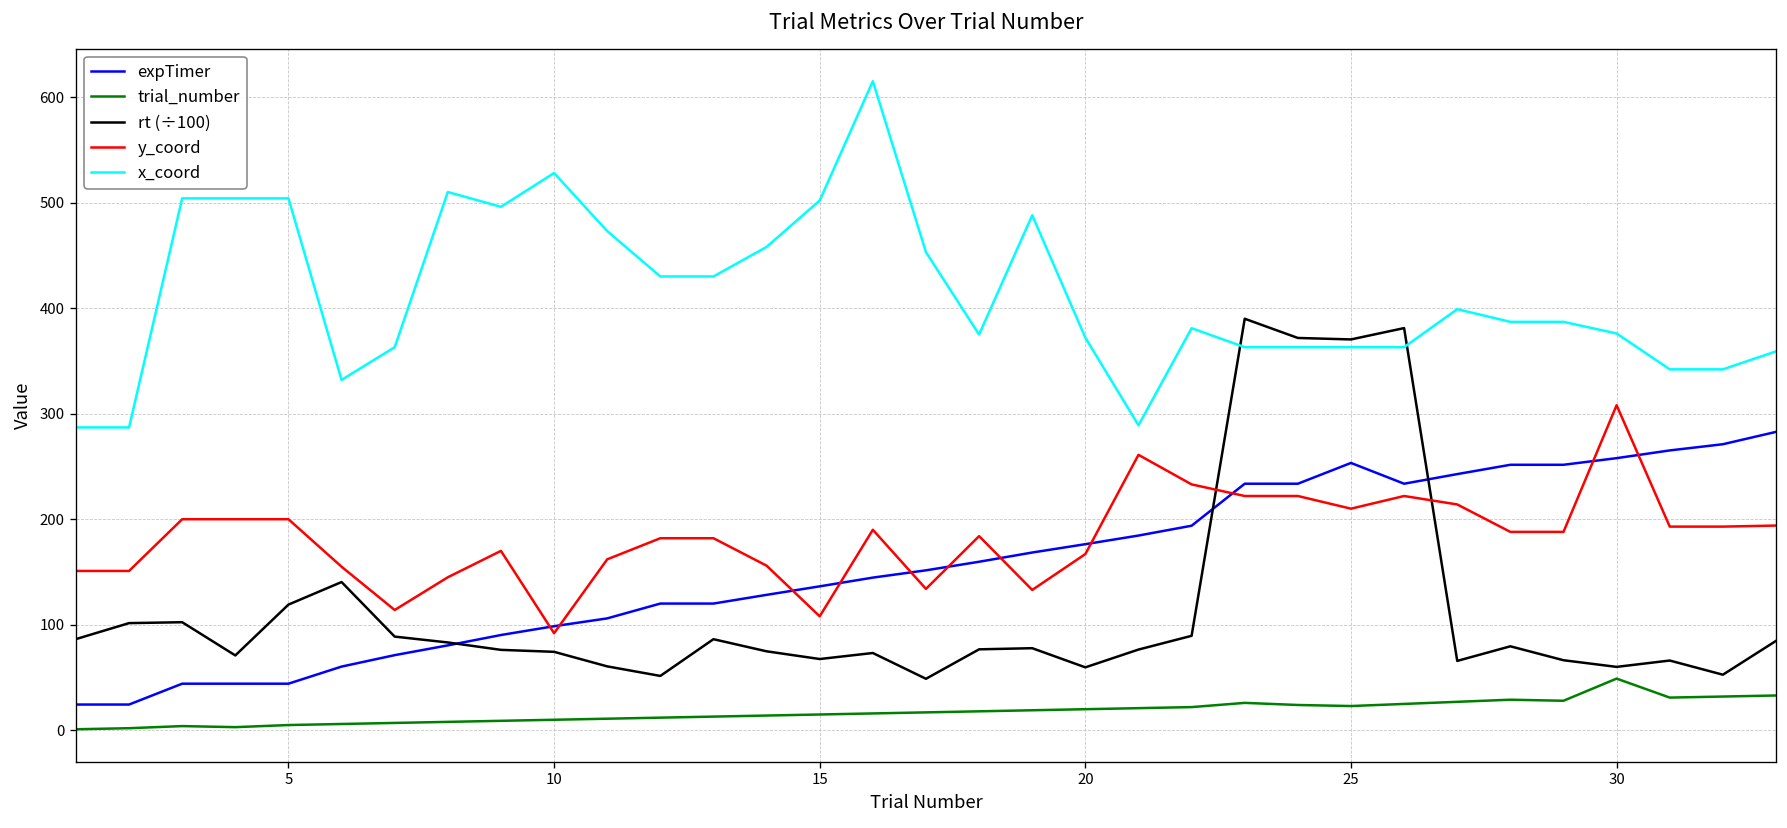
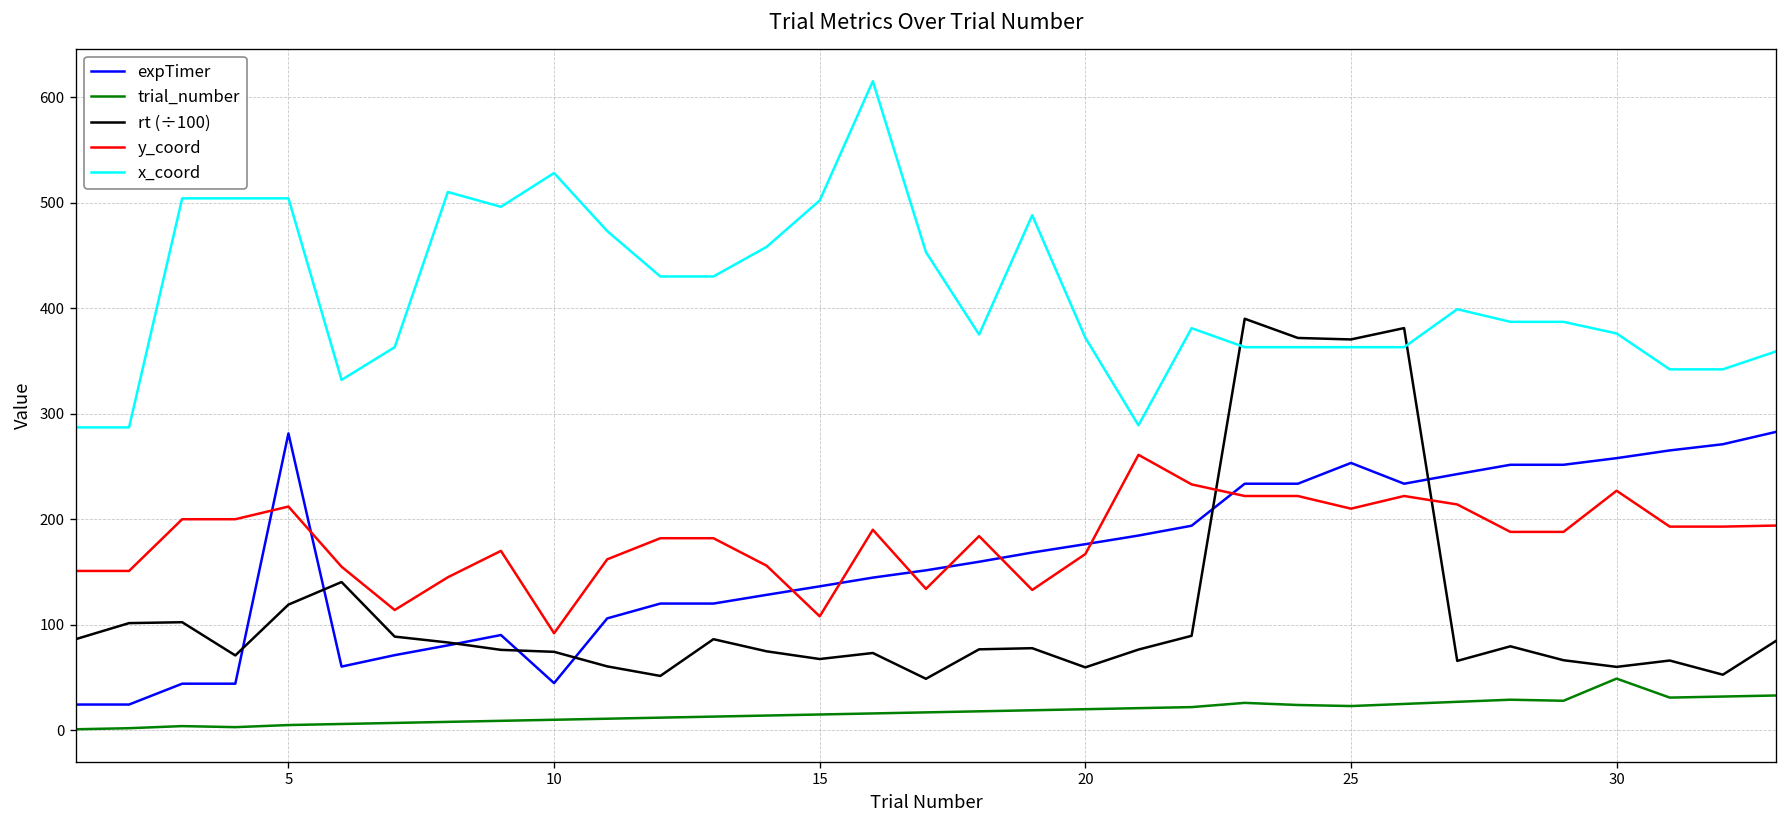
  {
    "expTimer": {
-     "5": 40,
-     "10": 100,
+     "5": 280,
+     "10": 40,
      "15": 140,
      "20": 180,
      "25": 250,
      "30": 260
    },
    "trial_number": {
      "5": 10,
      "10": 10,
      "15": 20,
      "20": 20,
      "25": 20,
      "30": 50
    },
    "rt (÷100)": {
      "5": 120,
      "10": 70,
      "15": 70,
      "20": 60,
      "25": 370,
      "30": 60
    },
    "y_coord": {
-     "5": 200,
+     "5": 210,
      "10": 90,
      "15": 110,
      "20": 170,
      "25": 210,
-     "30": 310
+     "30": 230
    },
    "x_coord": {
      "5": 500,
      "10": 530,
      "15": 500,
      "20": 370,
      "25": 360,
      "30": 380
    }
  }
